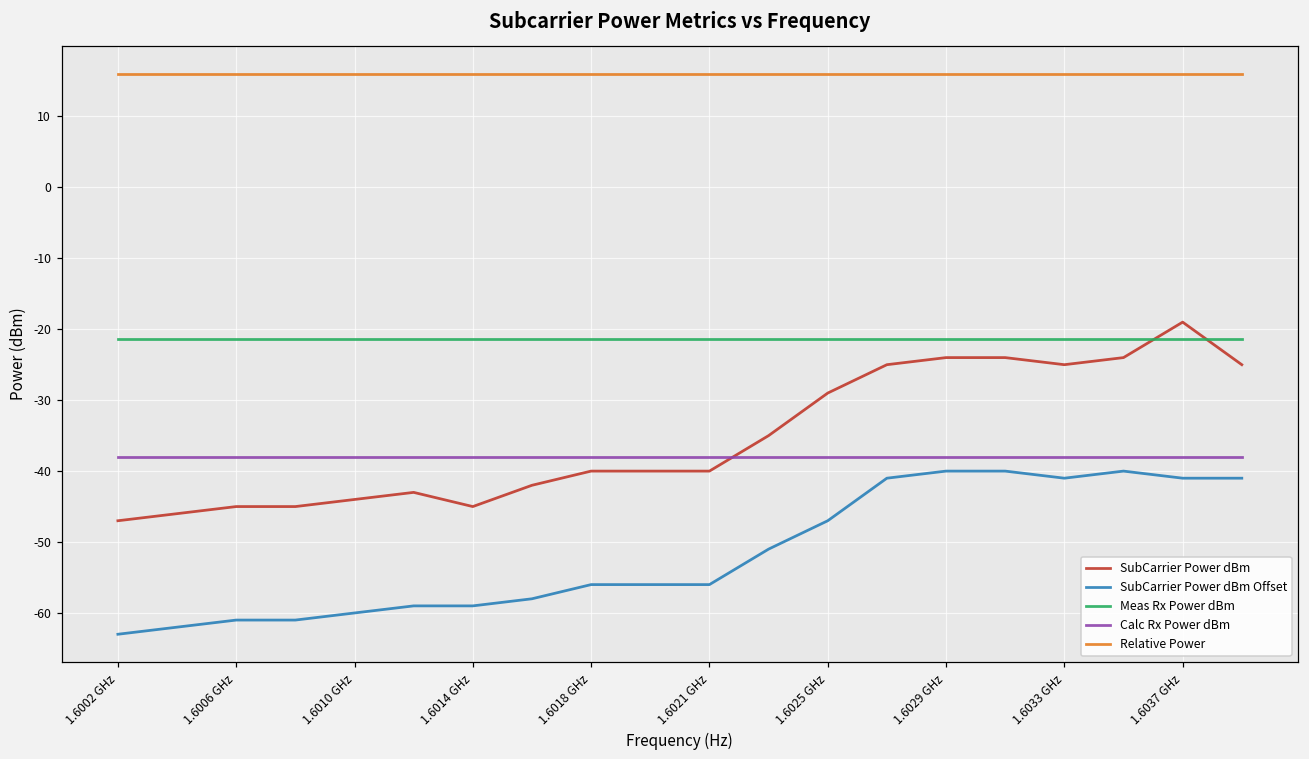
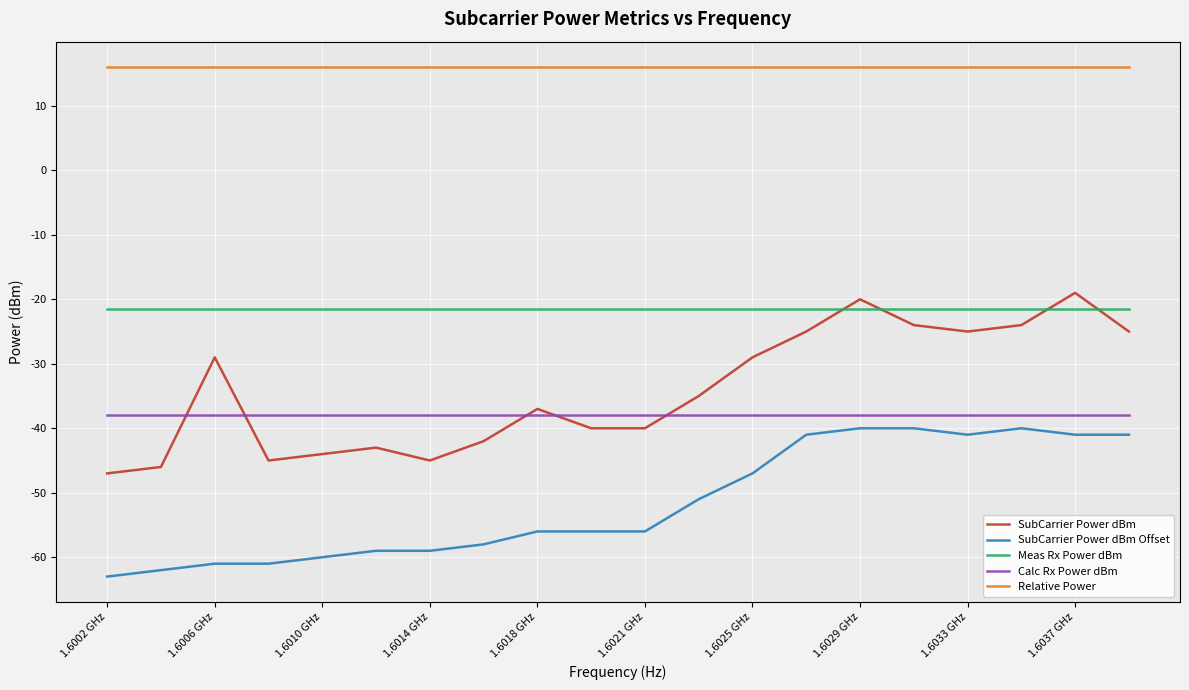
  {
    "SubCarrier Power dBm": {
      "1.6002 GHz": -47,
-     "1.6006 GHz": -45,
+     "1.6006 GHz": -29,
      "1.6010 GHz": -44,
      "1.6014 GHz": -45,
-     "1.6018 GHz": -40,
+     "1.6018 GHz": -37,
      "1.6021 GHz": -40,
      "1.6025 GHz": -29,
-     "1.6029 GHz": -24,
+     "1.6029 GHz": -20,
      "1.6033 GHz": -25,
      "1.6037 GHz": -19
    },
    "SubCarrier Power dBm Offset": {
      "1.6002 GHz": -63,
      "1.6006 GHz": -61,
      "1.6010 GHz": -60,
      "1.6014 GHz": -59,
      "1.6018 GHz": -56,
      "1.6021 GHz": -56,
      "1.6025 GHz": -47,
      "1.6029 GHz": -40,
      "1.6033 GHz": -41,
      "1.6037 GHz": -41
    },
    "Meas Rx Power dBm": {
      "1.6002 GHz": -21,
      "1.6006 GHz": -21,
      "1.6010 GHz": -21,
      "1.6014 GHz": -21,
      "1.6018 GHz": -21,
      "1.6021 GHz": -21,
      "1.6025 GHz": -21,
      "1.6029 GHz": -21,
      "1.6033 GHz": -21,
      "1.6037 GHz": -21
    },
    "Calc Rx Power dBm": {
      "1.6002 GHz": -38,
      "1.6006 GHz": -38,
      "1.6010 GHz": -38,
      "1.6014 GHz": -38,
      "1.6018 GHz": -38,
      "1.6021 GHz": -38,
      "1.6025 GHz": -38,
      "1.6029 GHz": -38,
      "1.6033 GHz": -38,
      "1.6037 GHz": -38
    },
    "Relative Power": {
      "1.6002 GHz": 16,
      "1.6006 GHz": 16,
      "1.6010 GHz": 16,
      "1.6014 GHz": 16,
      "1.6018 GHz": 16,
      "1.6021 GHz": 16,
      "1.6025 GHz": 16,
      "1.6029 GHz": 16,
      "1.6033 GHz": 16,
      "1.6037 GHz": 16
    }
  }
